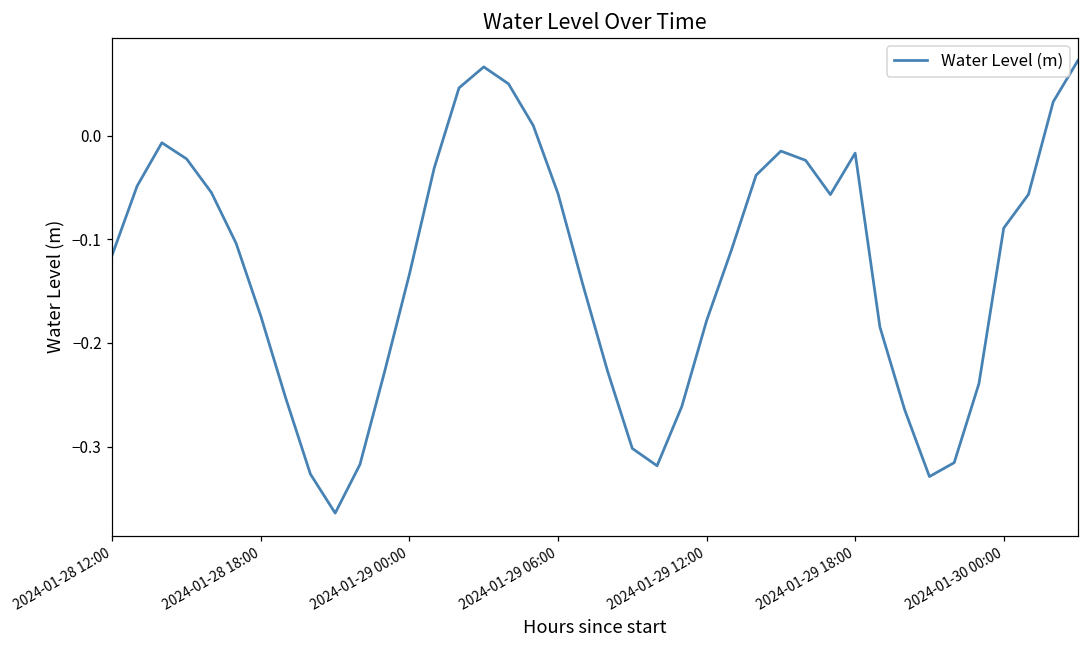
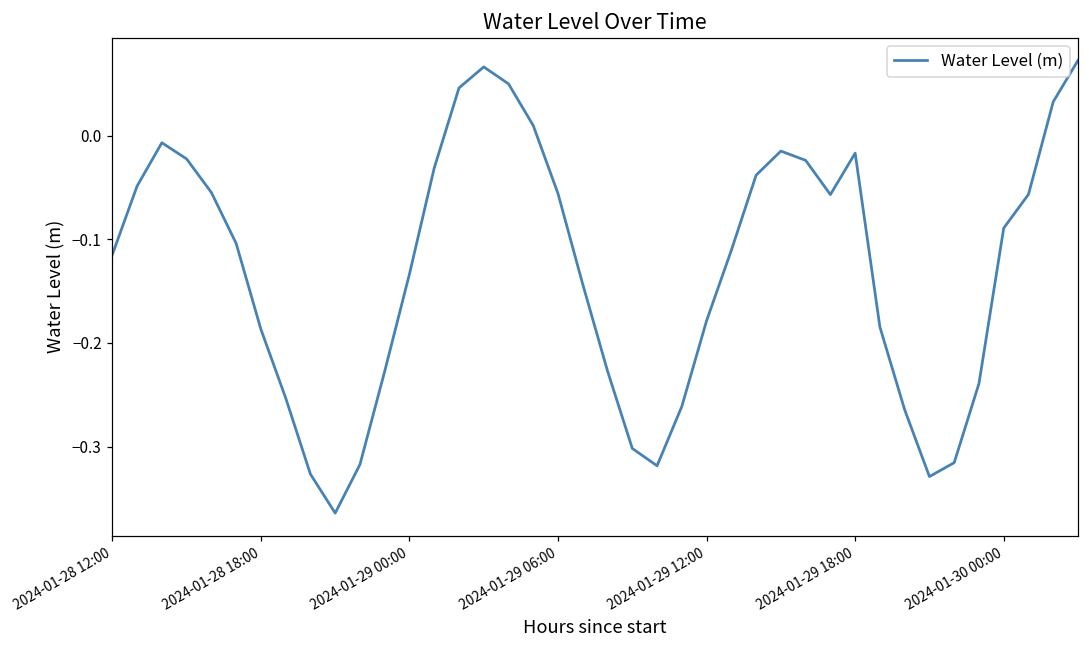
  {
    "2024-01-28 12:00": -0.11,
-   "2024-01-28 18:00": -0.17,
+   "2024-01-28 18:00": -0.19,
    "2024-01-29 00:00": -0.13,
    "2024-01-29 06:00": -0.06,
    "2024-01-29 12:00": -0.18,
    "2024-01-29 18:00": -0.02,
    "2024-01-30 00:00": -0.09
  }
